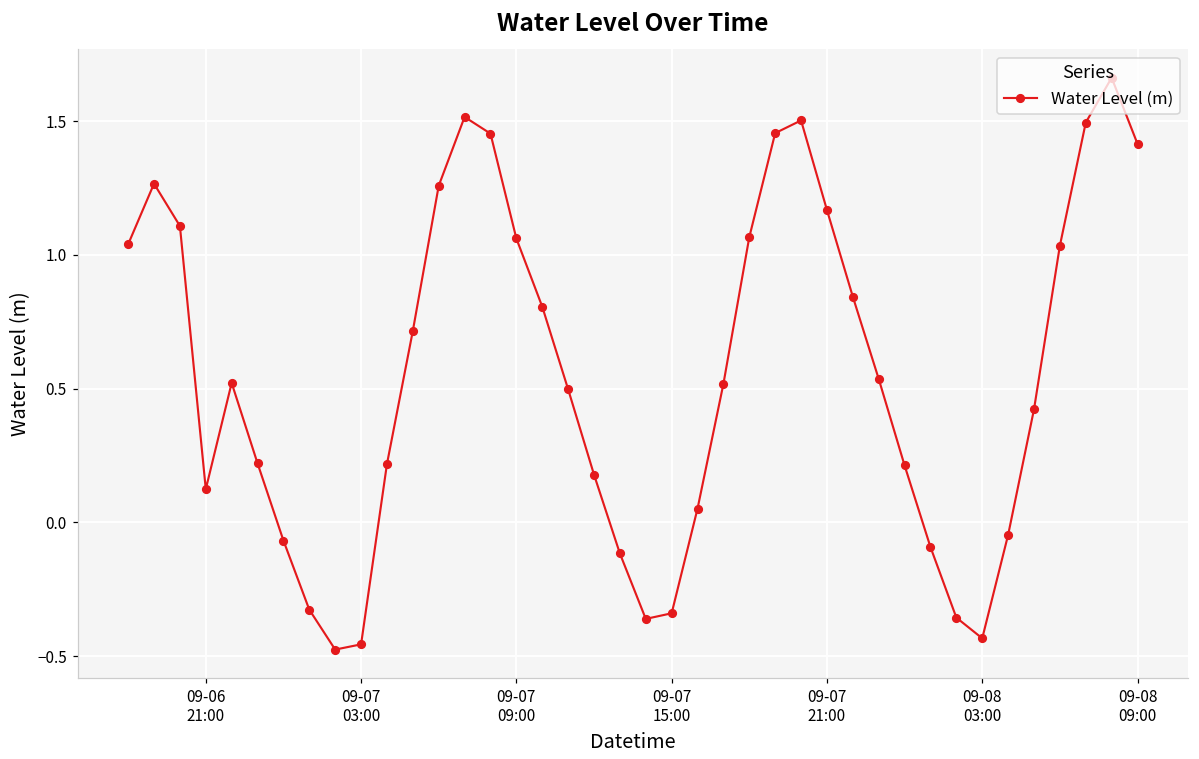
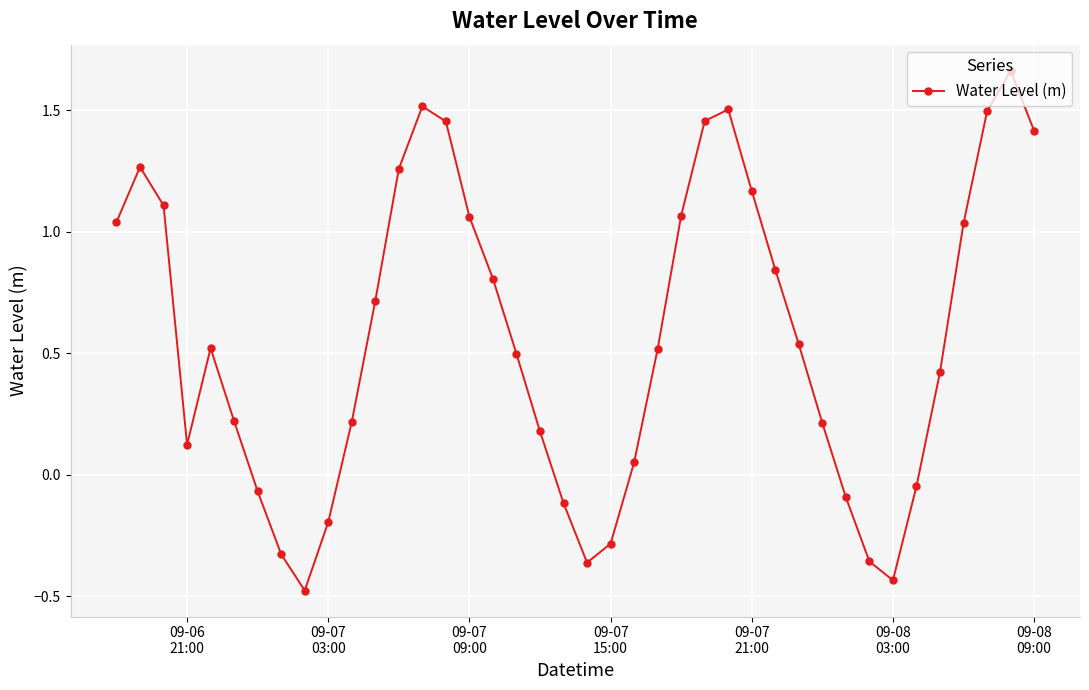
  {
    "09-06 21:00": 0.12,
-   "09-07 03:00": -0.46,
+   "09-07 03:00": -0.19,
    "09-07 09:00": 1.06,
-   "09-07 15:00": -0.34,
+   "09-07 15:00": -0.28,
    "09-07 21:00": 1.17,
    "09-08 03:00": -0.43,
    "09-08 09:00": 1.42
  }
